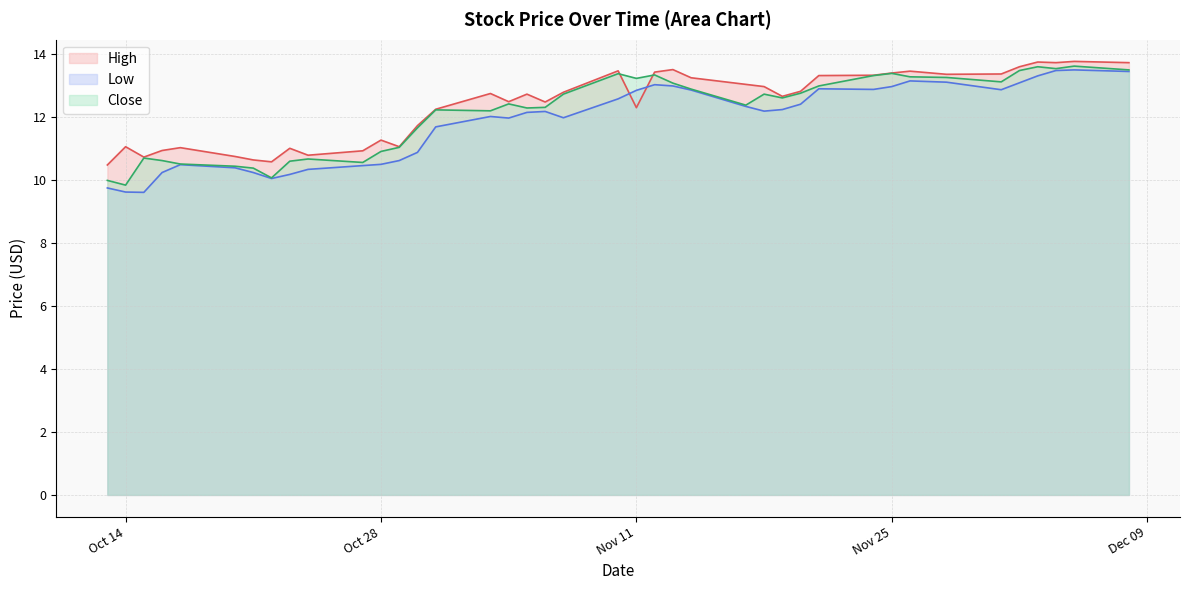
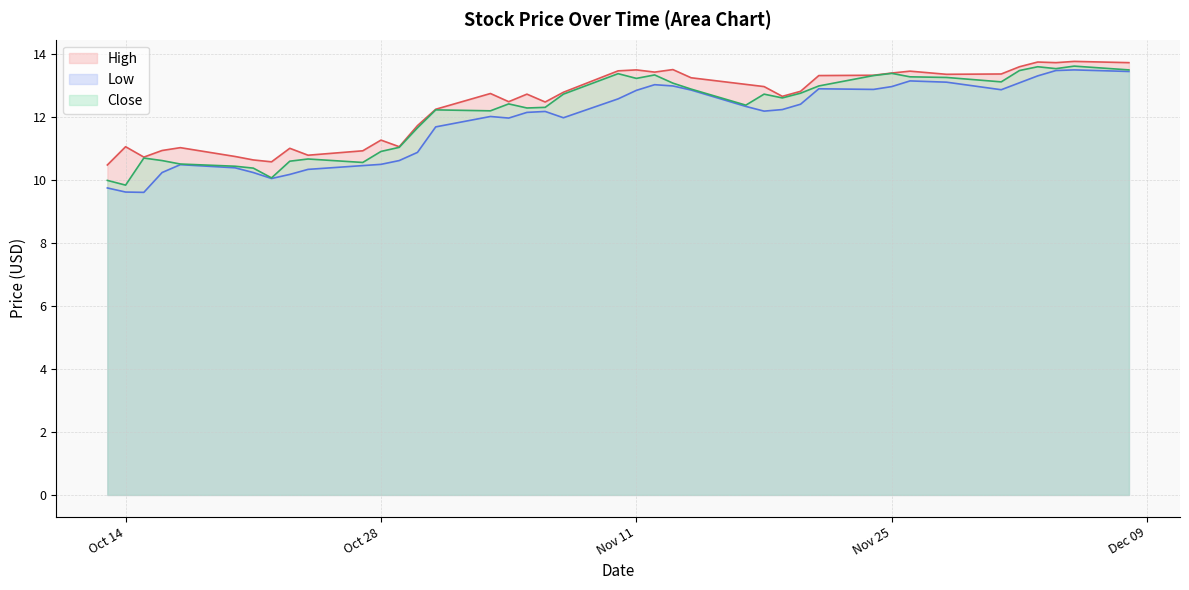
  {
    "High": {
      "Oct 14": 11.1,
      "Oct 28": 11.3,
-     "Nov 11": 12.3
+     "Nov 11": 13.5
    }
  }
